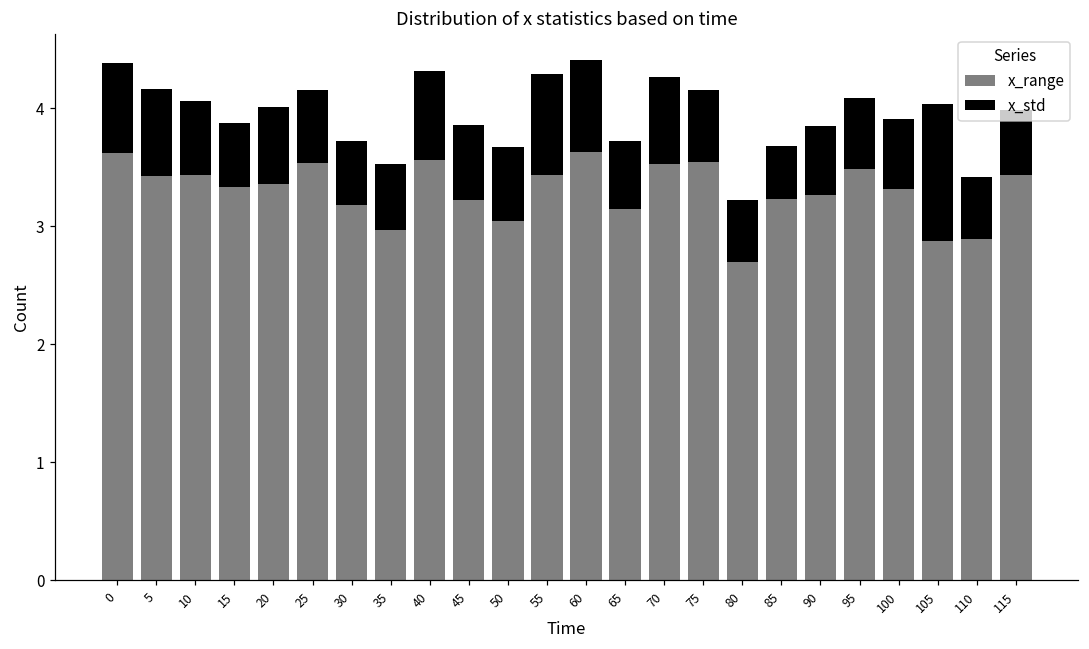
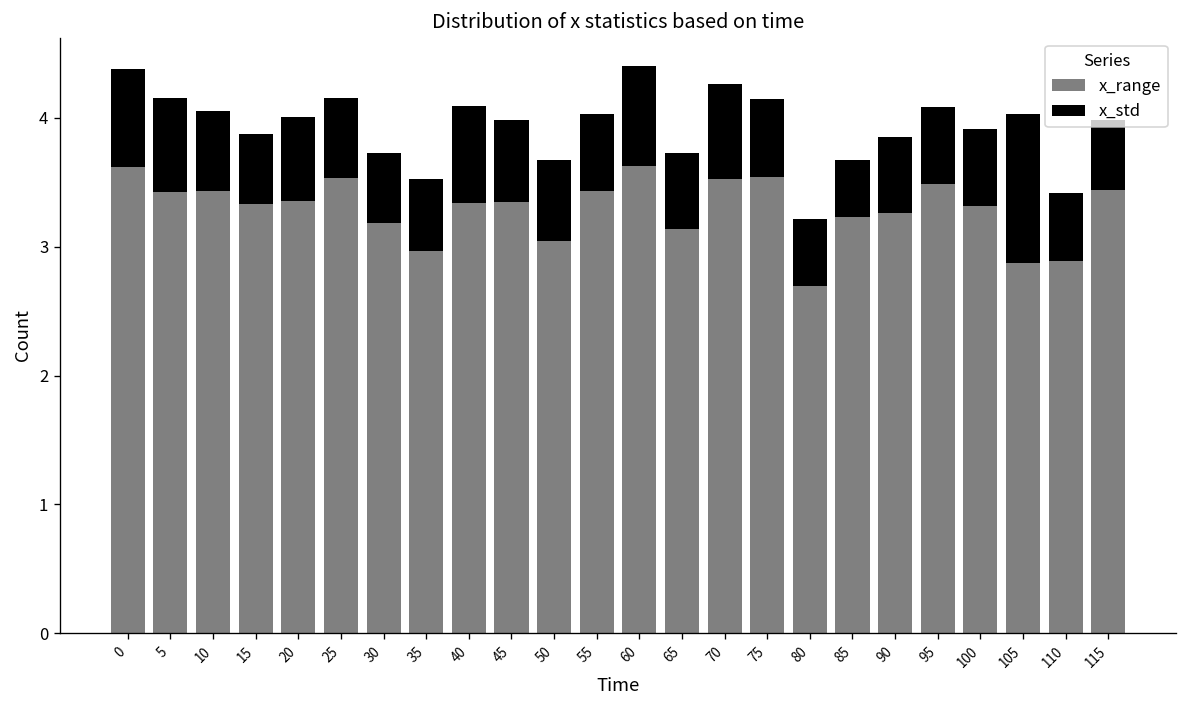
  {
    "x_range": {
      "0": 3.62,
      "5": 3.43,
      "10": 3.44,
      "15": 3.33,
      "20": 3.36,
      "25": 3.53,
      "30": 3.18,
      "35": 2.96,
-     "40": 3.56,
-     "45": 3.22,
+     "40": 3.34,
+     "45": 3.35,
      "50": 3.04,
      "55": 3.43,
      "60": 3.63,
      "65": 3.14,
      "70": 3.53,
      "75": 3.54,
      "80": 2.70,
      "85": 3.23,
      "90": 3.26,
      "95": 3.49,
      "100": 3.31,
      "105": 2.88,
      "110": 2.89,
      "115": 3.44
    },
    "x_std": {
      "0": 0.76,
      "5": 0.73,
      "10": 0.62,
      "15": 0.54,
      "20": 0.65,
      "25": 0.62,
      "30": 0.54,
      "35": 0.56,
      "40": 0.76,
      "45": 0.64,
      "50": 0.63,
-     "55": 0.86,
+     "55": 0.60,
      "60": 0.78,
      "65": 0.58,
      "70": 0.74,
      "75": 0.61,
      "80": 0.52,
      "85": 0.44,
      "90": 0.59,
      "95": 0.60,
      "100": 0.60,
      "105": 1.16,
      "110": 0.53
    }
  }
